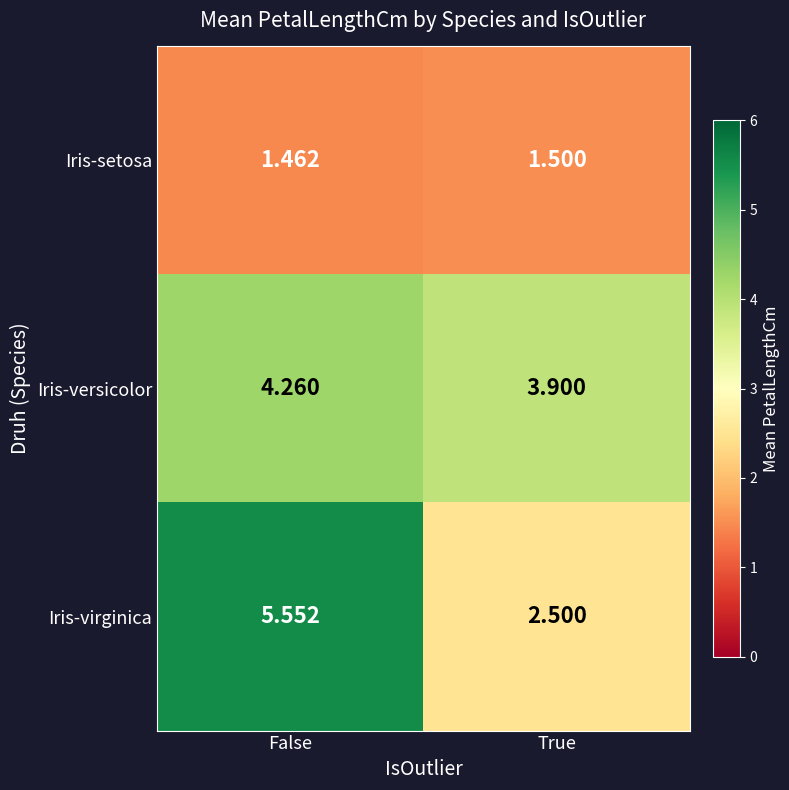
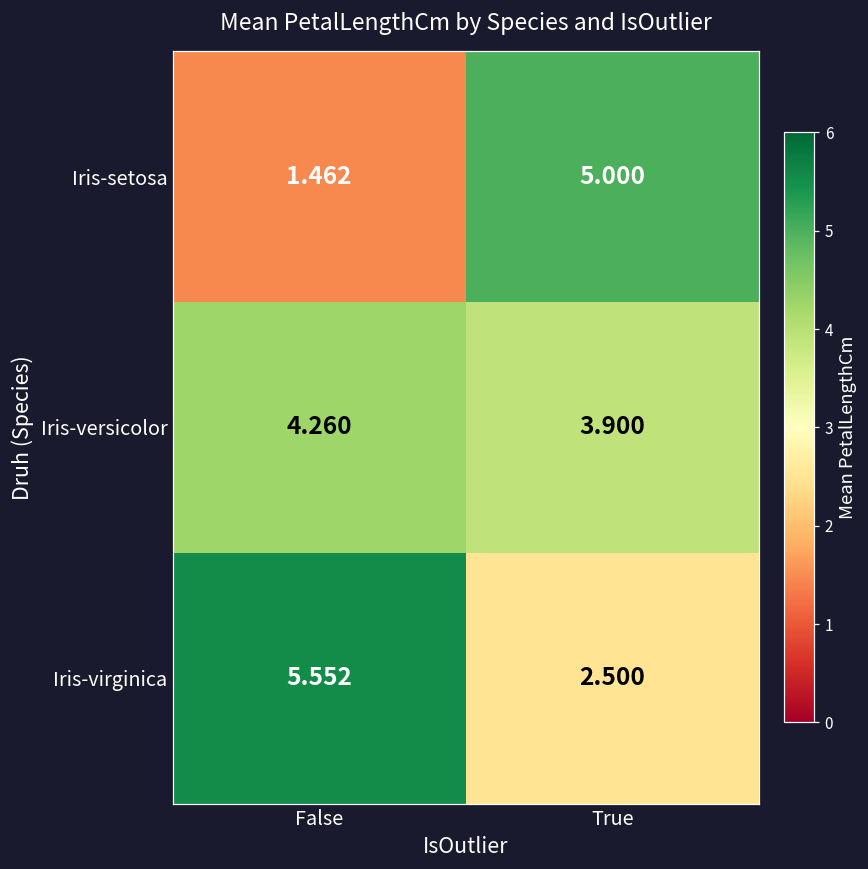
  {
    "Iris-setosa": {
      "False": 1.462,
-     "True": 1.500
+     "True": 5.000
    },
    "Iris-versicolor": {
      "False": 4.260,
      "True": 3.900
    },
    "Iris-virginica": {
      "False": 5.552,
      "True": 2.500
    }
  }
